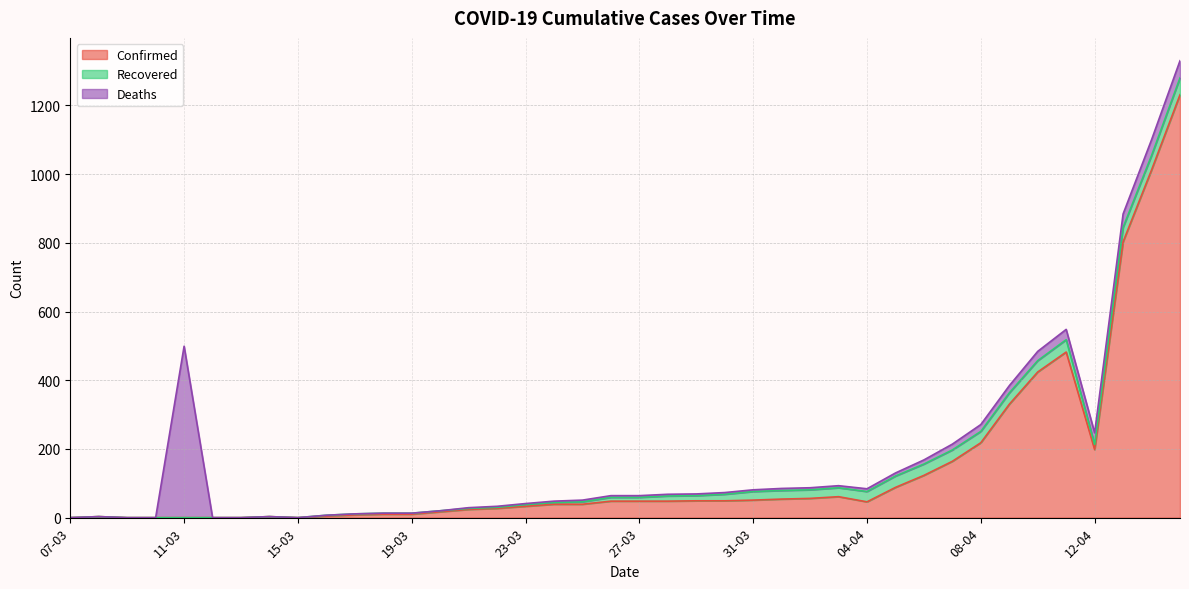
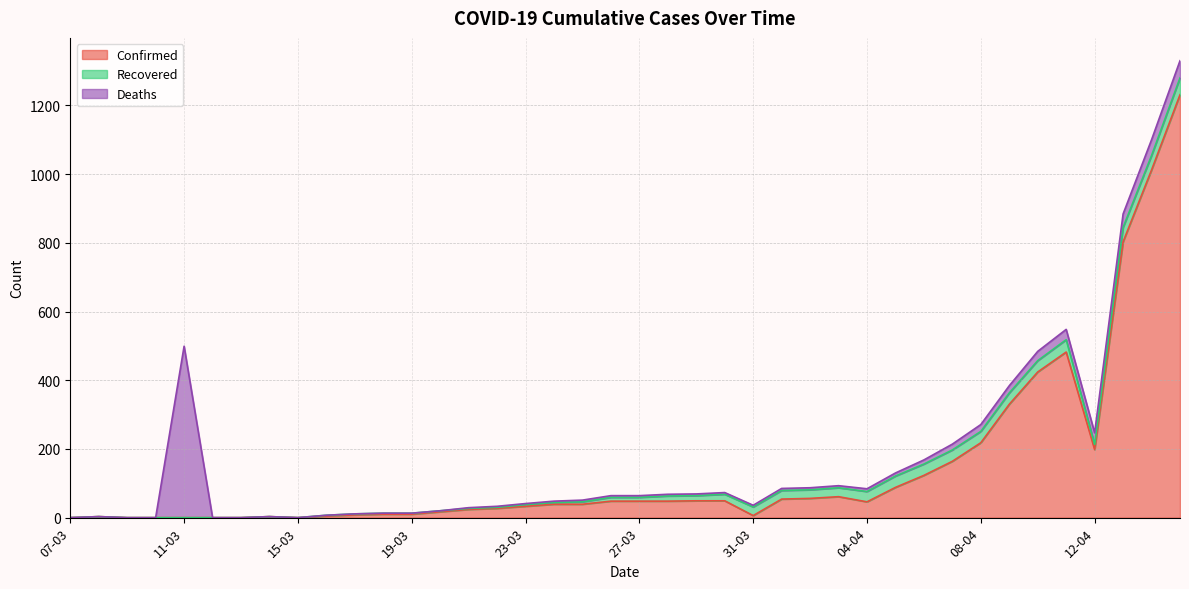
  {
    "Confirmed": {
      "27-03": 50,
-     "31-03": 50,
+     "31-03": 10,
      "04-04": 50,
      "08-04": 220,
      "12-04": 200
    },
    "Recovered": {
      "04-04": 30,
      "08-04": 30,
      "12-04": 20
    },
    "Deaths": {
      "11-03": 500,
      "04-04": 10,
      "08-04": 20,
      "12-04": 30
    }
  }
